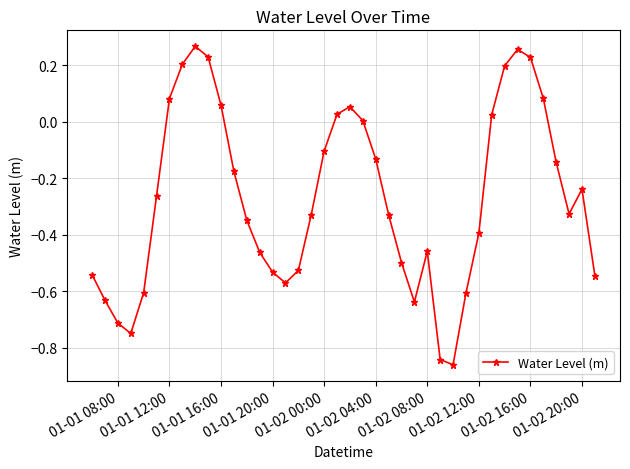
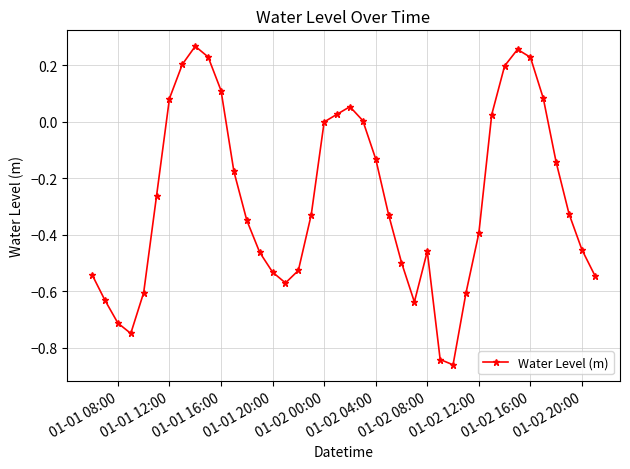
  {
    "01-01 08:00": -0.71,
    "01-01 12:00": 0.08,
-   "01-01 16:00": 0.06,
+   "01-01 16:00": 0.11,
    "01-01 20:00": -0.53,
-   "01-02 00:00": -0.10,
+   "01-02 00:00": 0.00,
    "01-02 04:00": -0.13,
    "01-02 08:00": -0.46,
    "01-02 12:00": -0.39,
    "01-02 16:00": 0.23,
-   "01-02 20:00": -0.24
+   "01-02 20:00": -0.45
  }
